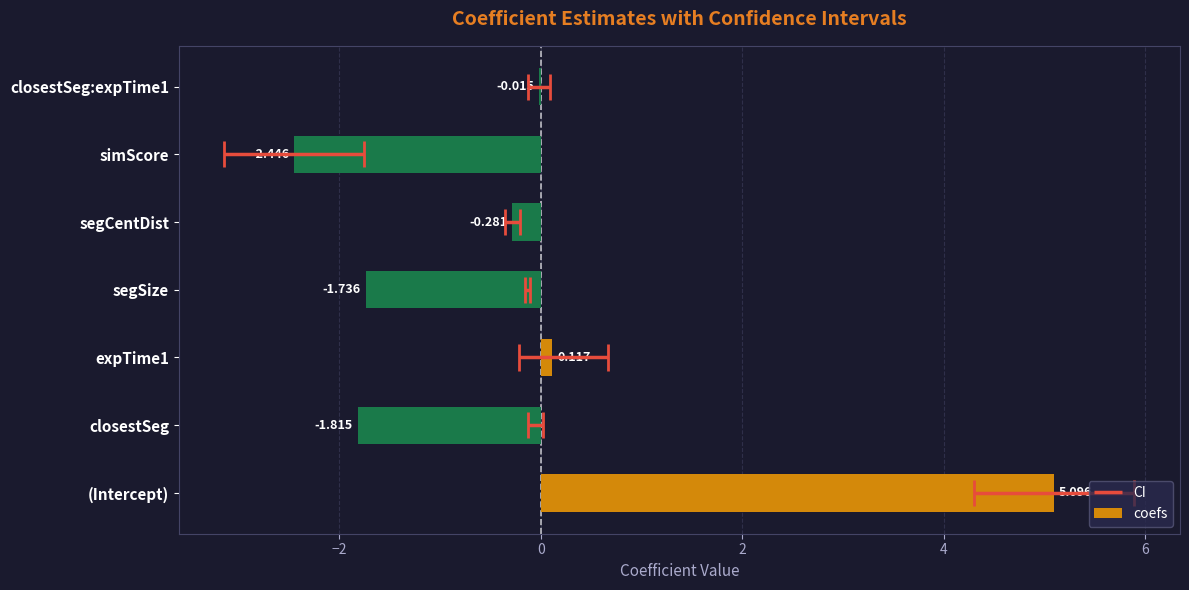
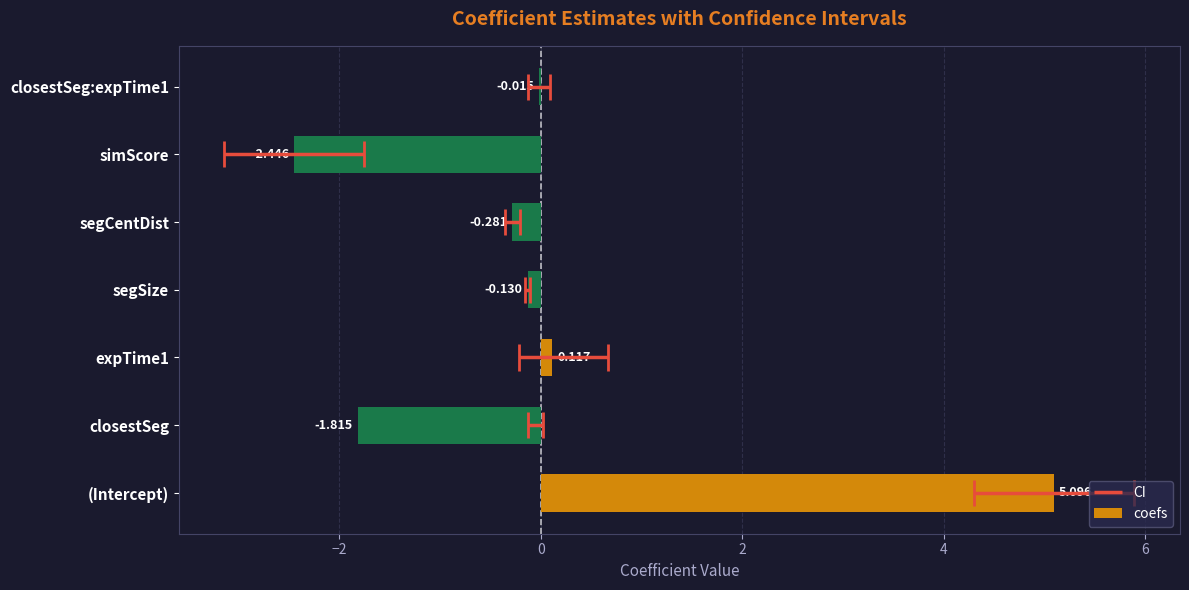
  {
    "closestSeg:expTime1": -0.015,
    "simScore": -2.446,
    "segCentDist": -0.281,
-   "segSize": -1.736,
+   "segSize": -0.130,
    "expTime1": 0.117,
    "closestSeg": -1.815
  }
